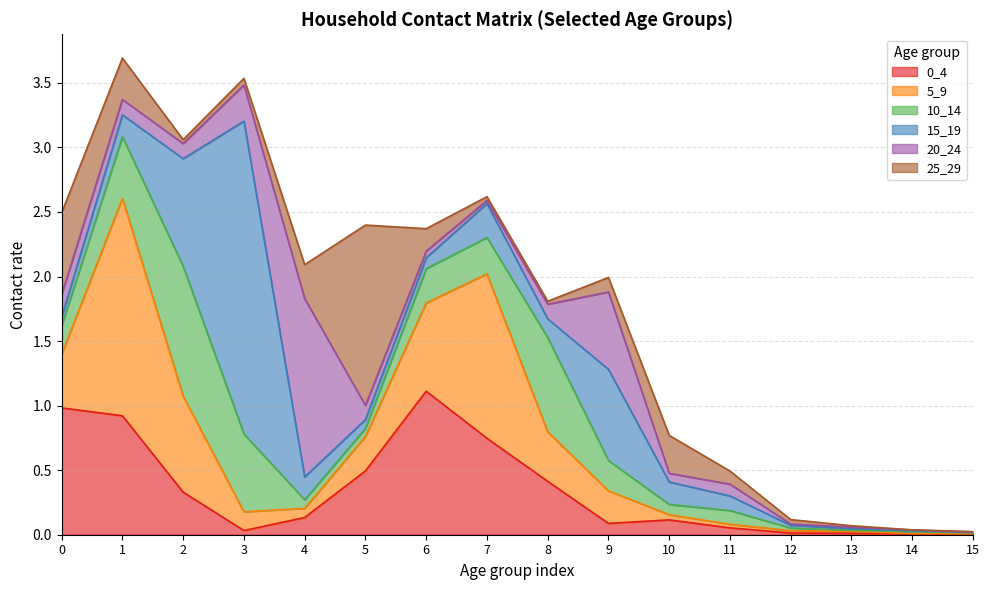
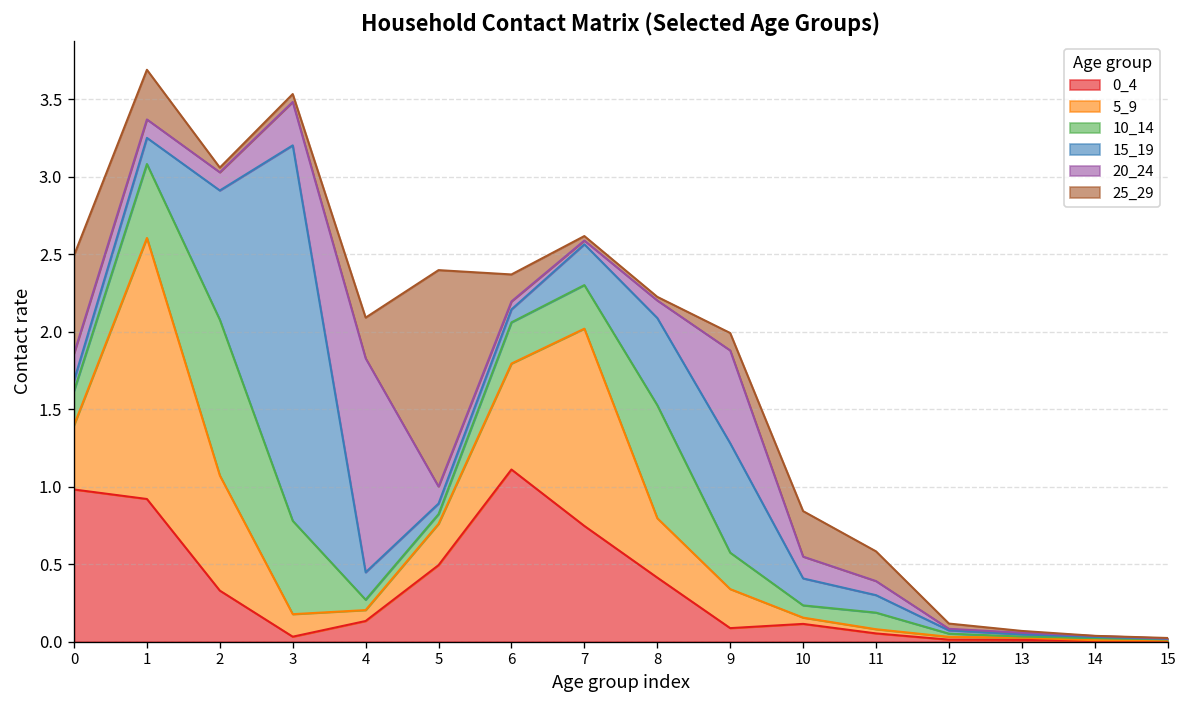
  {
    "0_4": {
      "0": 0.98,
      "1": 0.92,
      "2": 0.33,
      "3": 0.03,
      "4": 0.13,
      "5": 0.49,
      "6": 1.11,
      "7": 0.75,
      "8": 0.41,
      "9": 0.09,
      "10": 0.11,
      "11": 0.05
    },
    "5_9": {
      "0": 0.41,
      "1": 1.68,
      "2": 0.74,
      "3": 0.15,
      "4": 0.07,
      "5": 0.27,
      "6": 0.68,
      "7": 1.27,
      "8": 0.38,
      "9": 0.25,
      "10": 0.04,
      "11": 0.03
    },
    "10_14": {
      "0": 0.22,
      "1": 0.48,
      "2": 1.01,
      "3": 0.60,
      "4": 0.07,
      "5": 0.06,
      "6": 0.27,
      "7": 0.28,
      "8": 0.73,
      "9": 0.24,
      "10": 0.08,
      "11": 0.11,
      "12": 0.02
    },
    "15_19": {
      "0": 0.07,
      "1": 0.17,
      "2": 0.83,
      "3": 2.42,
      "4": 0.18,
      "5": 0.07,
      "6": 0.08,
      "7": 0.26,
-     "8": 0.15,
+     "8": 0.56,
      "9": 0.71,
      "10": 0.17,
      "11": 0.11
    },
    "20_24": {
      "0": 0.17,
      "1": 0.12,
      "2": 0.12,
      "3": 0.28,
      "4": 1.38,
      "5": 0.11,
      "6": 0.05,
      "7": 0.02,
      "8": 0.11,
      "9": 0.60,
-     "10": 0.07,
+     "10": 0.14,
      "11": 0.09
    },
    "25_29": {
      "0": 0.63,
      "1": 0.32,
      "2": 0.03,
      "3": 0.05,
      "4": 0.26,
      "5": 1.40,
      "6": 0.17,
      "7": 0.03,
      "8": 0.02,
      "9": 0.11,
      "10": 0.29,
-     "11": 0.10,
+     "11": 0.19,
      "12": 0.03
    }
  }
